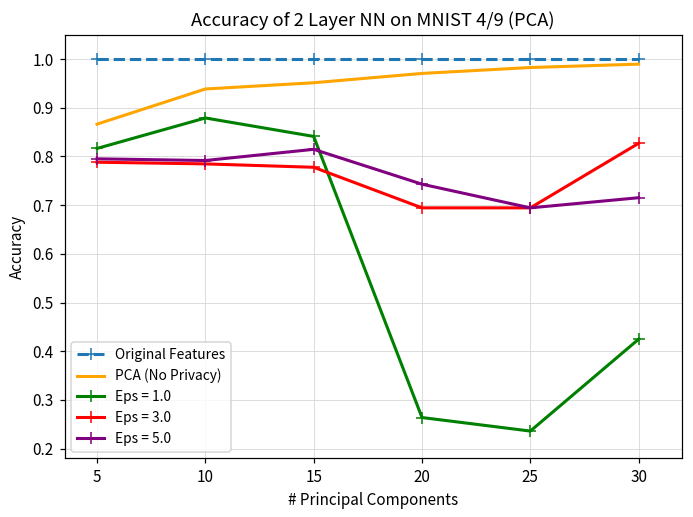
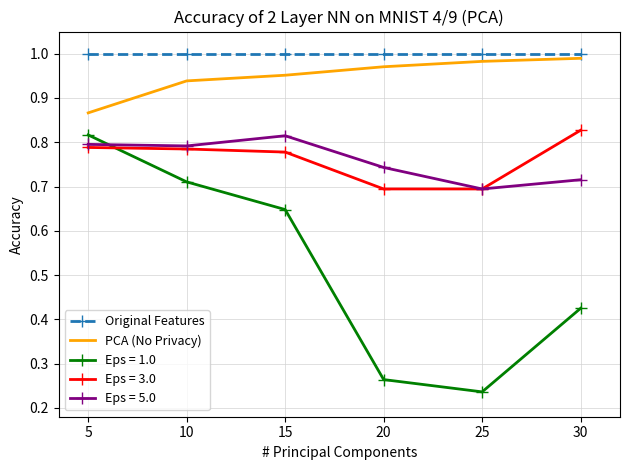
  {
    "Original Features": {
      "5": 1.00,
      "10": 1.00,
      "15": 1.00,
      "20": 1.00,
      "25": 1.00,
      "30": 1.00
    },
    "PCA (No Privacy)": {
      "5": 0.87,
      "10": 0.94,
      "15": 0.95,
      "20": 0.97,
      "25": 0.98,
      "30": 0.99
    },
    "Eps = 1.0": {
      "5": 0.82,
-     "10": 0.88,
-     "15": 0.84,
+     "10": 0.71,
+     "15": 0.65,
      "20": 0.26,
      "25": 0.24,
      "30": 0.42
    },
    "Eps = 3.0": {
      "5": 0.79,
      "10": 0.78,
      "15": 0.78,
      "20": 0.69,
      "30": 0.83
    },
    "Eps = 5.0": {
      "5": 0.80,
      "10": 0.79,
      "15": 0.81,
      "20": 0.74,
      "30": 0.72
    }
  }
